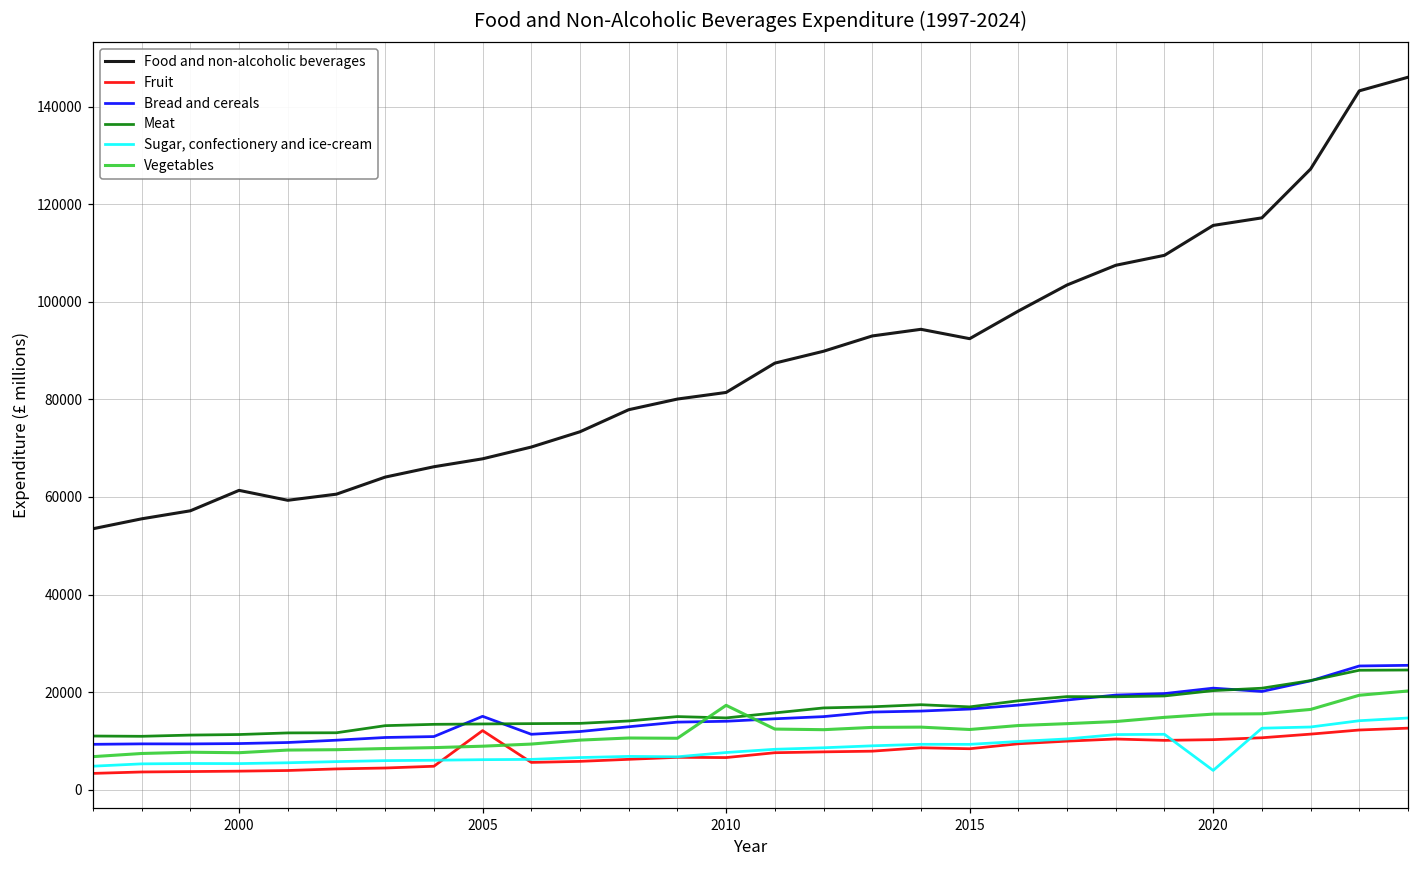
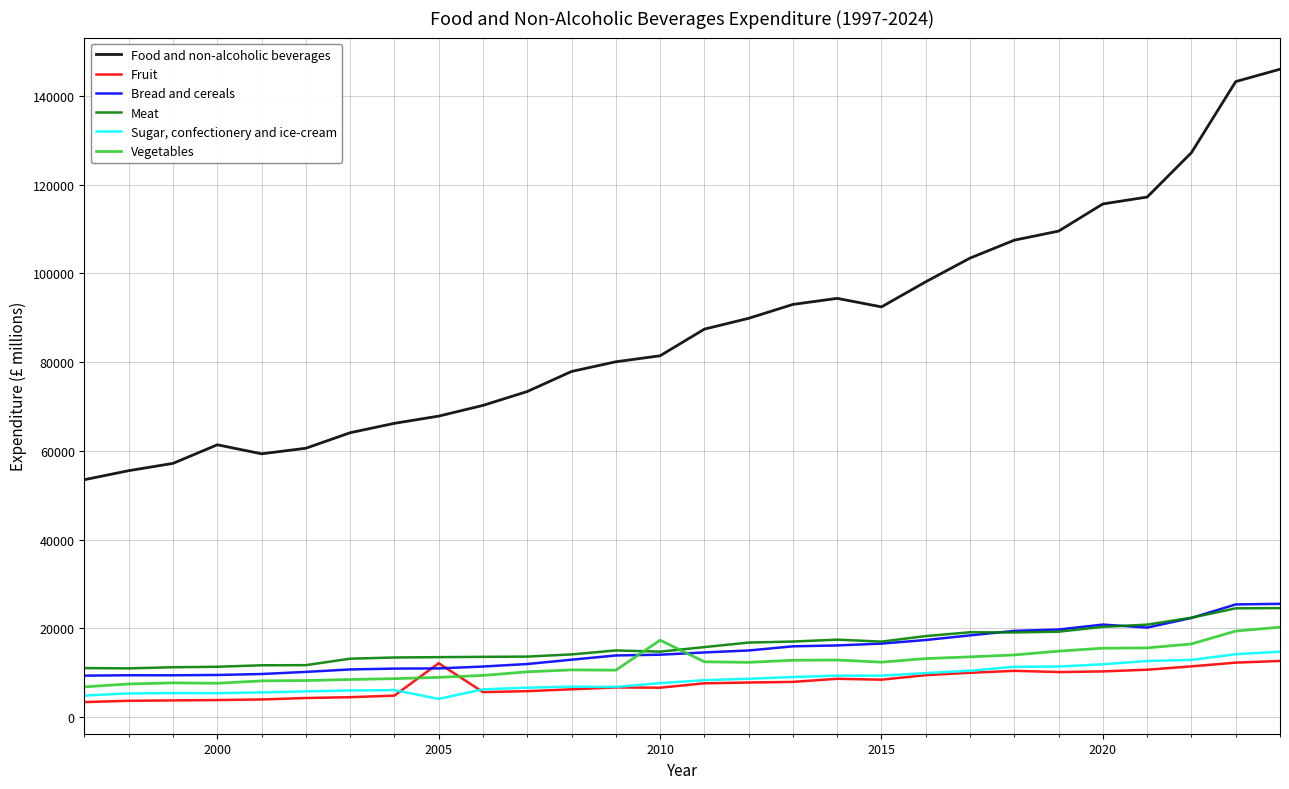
  {
    "Food and non-alcoholic beverages": {
      "2000": 61000,
      "2005": 68000,
      "2010": 81000,
      "2015": 92000,
      "2020": 116000
    },
    "Fruit": {
      "2000": 4000,
      "2005": 12000,
      "2010": 7000,
      "2015": 8000,
      "2020": 10000
    },
    "Bread and cereals": {
      "2000": 9000,
-     "2005": 15000,
+     "2005": 11000,
      "2010": 14000
    },
    "Meat": {
      "2000": 11000,
      "2005": 13000,
      "2010": 15000
    },
    "Sugar, confectionery and ice-cream": {
      "2000": 5000,
-     "2005": 6000,
+     "2005": 4000,
      "2010": 8000,
      "2015": 9000,
-     "2020": 4000
+     "2020": 12000
    },
    "Vegetables": {
      "2000": 8000,
      "2005": 9000,
      "2010": 17000,
      "2015": 12000,
      "2020": 15000
    }
  }
